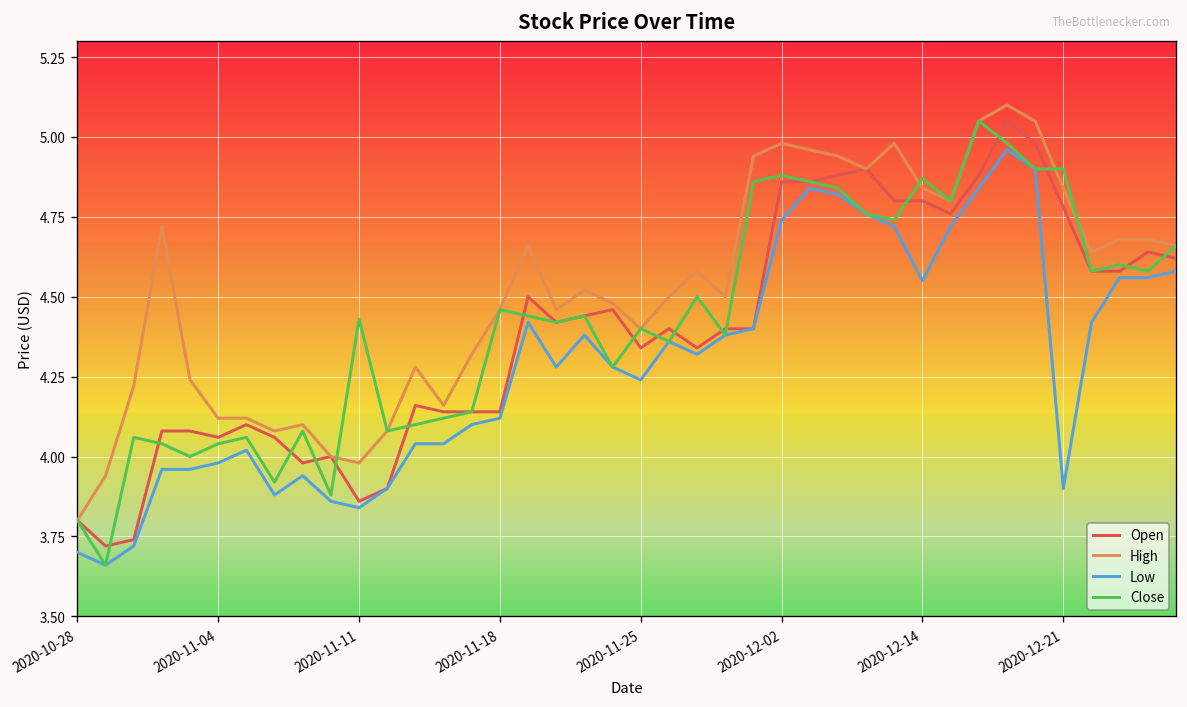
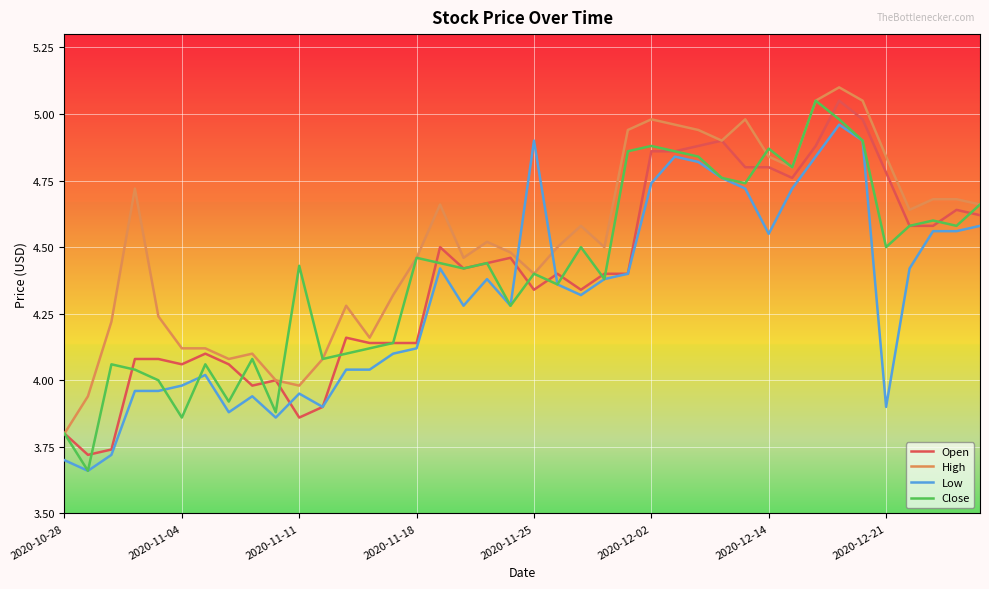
  {
    "Low": {
      "2020-10-28": 3.70,
      "2020-11-04": 3.98,
-     "2020-11-11": 3.84,
+     "2020-11-11": 3.95,
      "2020-11-18": 4.12,
-     "2020-11-25": 4.24,
+     "2020-11-25": 4.90,
      "2020-12-02": 4.74,
      "2020-12-14": 4.55,
      "2020-12-21": 3.90
    },
    "Close": {
-     "2020-11-04": 4.04,
+     "2020-11-04": 3.86,
      "2020-11-11": 4.43,
      "2020-12-02": 4.88,
      "2020-12-14": 4.87,
-     "2020-12-21": 4.9
+     "2020-12-21": 4.5
    }
  }
